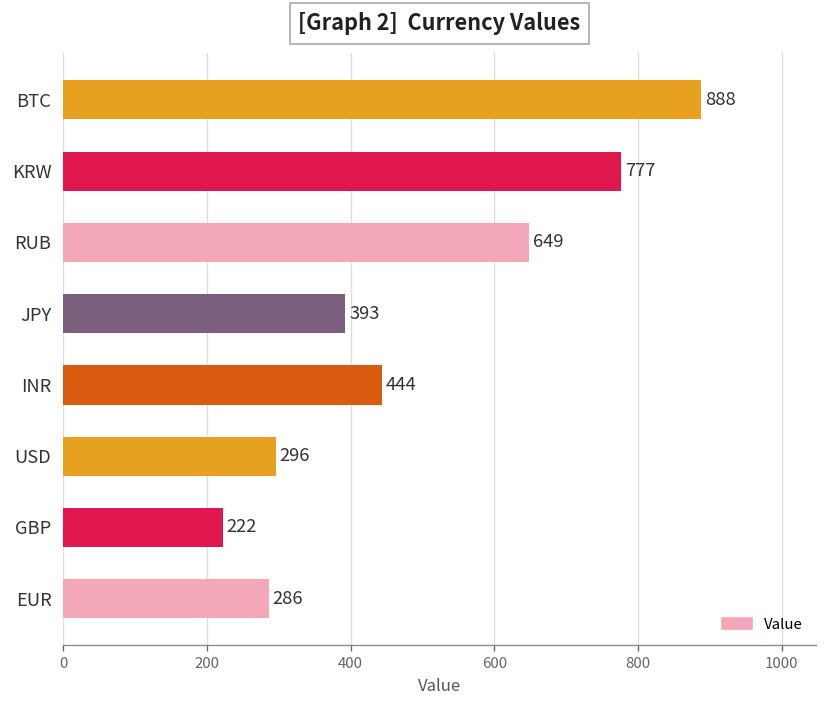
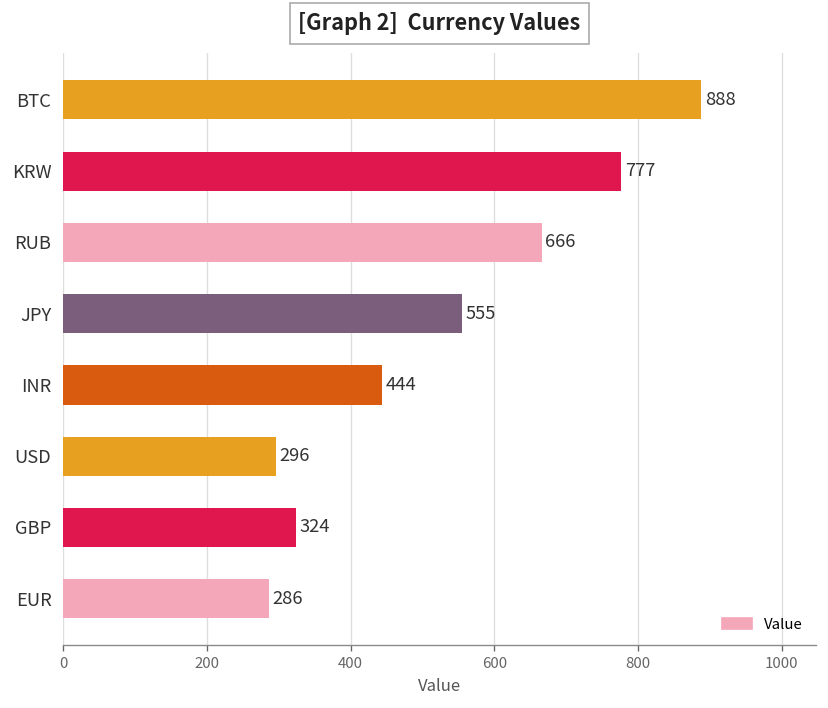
  {
    "BTC": 888,
    "KRW": 777,
-   "RUB": 649,
-   "JPY": 393,
+   "RUB": 666,
+   "JPY": 555,
    "INR": 444,
    "USD": 296,
-   "GBP": 222,
+   "GBP": 324,
    "EUR": 286
  }
